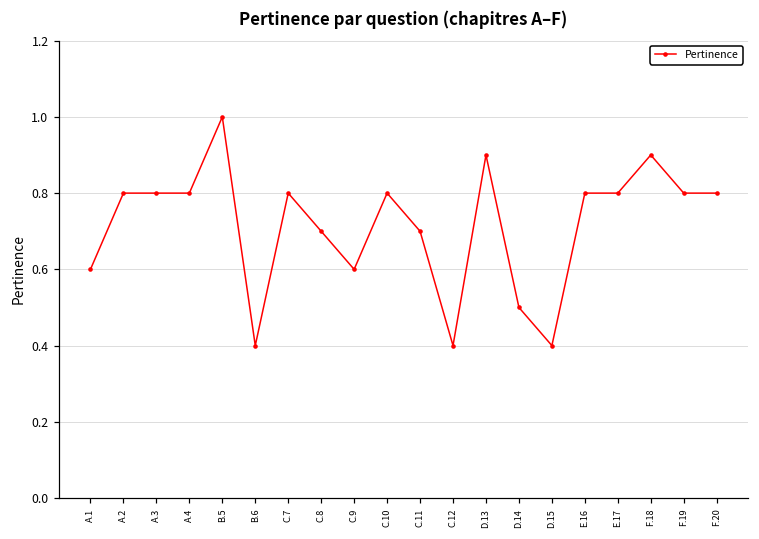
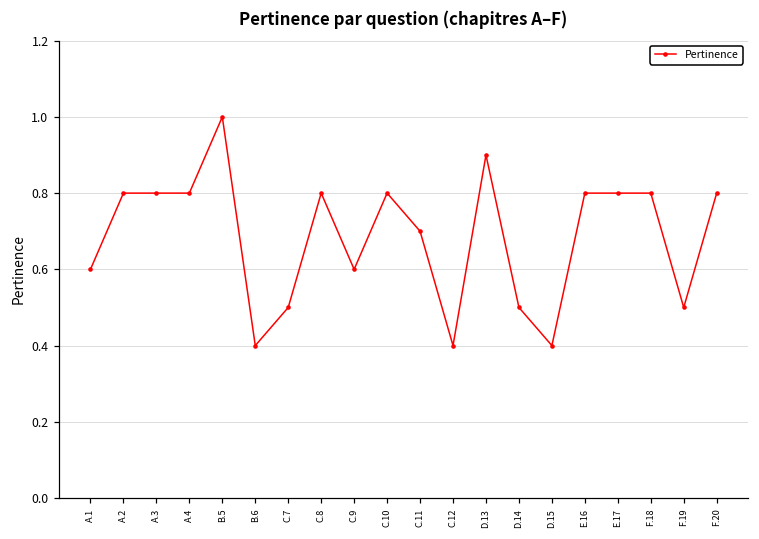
  {
    "A.1": 0.6,
    "A.2": 0.8,
    "A.3": 0.8,
    "A.4": 0.8,
    "B.5": 1.0,
    "B.6": 0.4,
-   "C.7": 0.8,
-   "C.8": 0.7,
+   "C.7": 0.5,
+   "C.8": 0.8,
    "C.9": 0.6,
    "C.10": 0.8,
    "C.11": 0.7,
    "C.12": 0.4,
    "D.13": 0.9,
    "D.14": 0.5,
    "D.15": 0.4,
    "E.16": 0.8,
    "E.17": 0.8,
-   "F.18": 0.9,
-   "F.19": 0.8,
+   "F.18": 0.8,
+   "F.19": 0.5,
    "F.20": 0.8
  }
